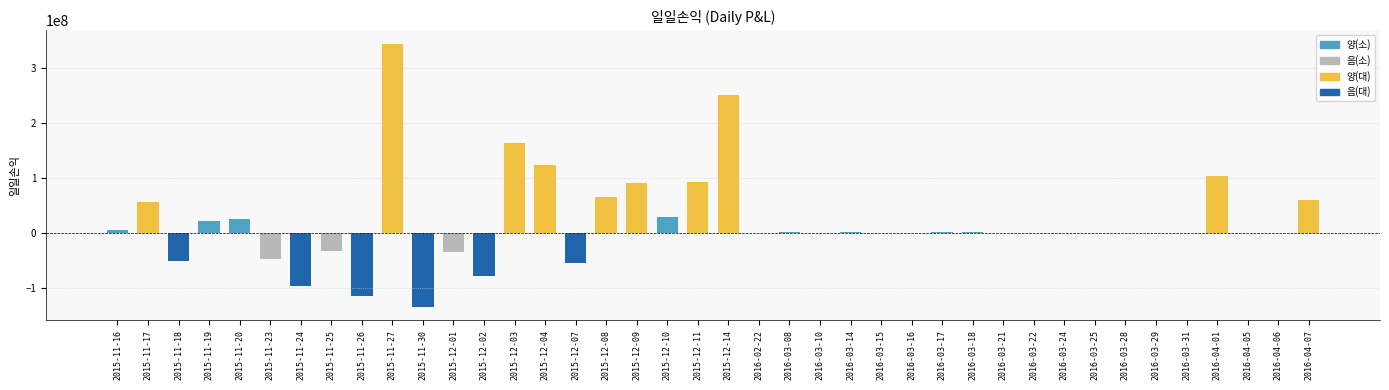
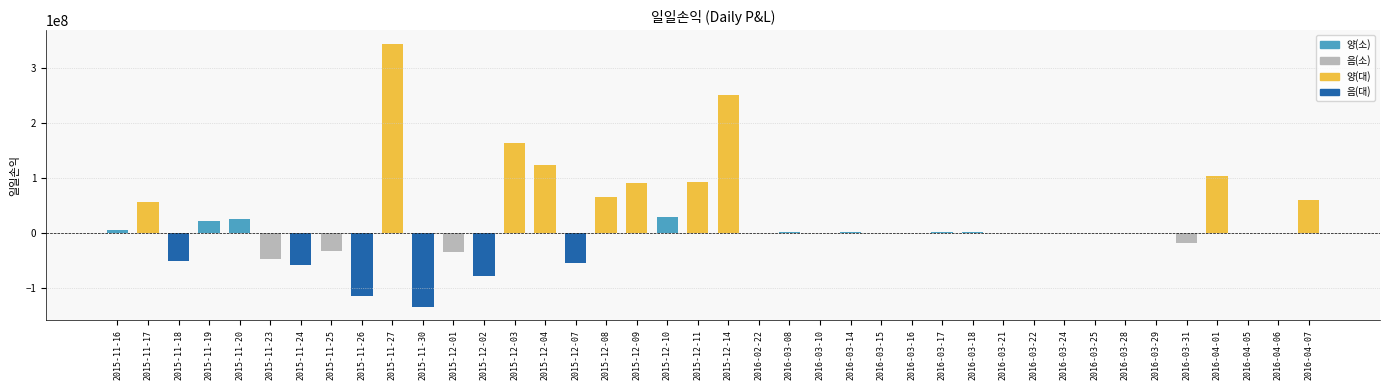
  {
    "2015-11-17": 60000000,
    "2015-11-18": -50000000,
    "2015-11-19": 20000000,
    "2015-11-20": 20000000,
    "2015-11-23": -50000000,
-   "2015-11-24": -100000000,
+   "2015-11-24": -60000000,
    "2015-11-25": -30000000,
    "2015-11-26": -110000000,
    "2015-11-27": 340000000,
    "2015-11-30": -130000000,
    "2015-12-01": -30000000,
    "2015-12-02": -80000000,
    "2015-12-03": 160000000,
    "2015-12-04": 120000000,
    "2015-12-07": -60000000,
    "2015-12-08": 60000000,
    "2015-12-09": 90000000,
    "2015-12-10": 30000000,
    "2015-12-11": 90000000,
    "2015-12-14": 250000000,
    "2016-02-22": 0,
-   "2016-03-31": 0,
+   "2016-03-31": -20000000,
    "2016-04-01": 100000000,
    "2016-04-07": 60000000
  }
